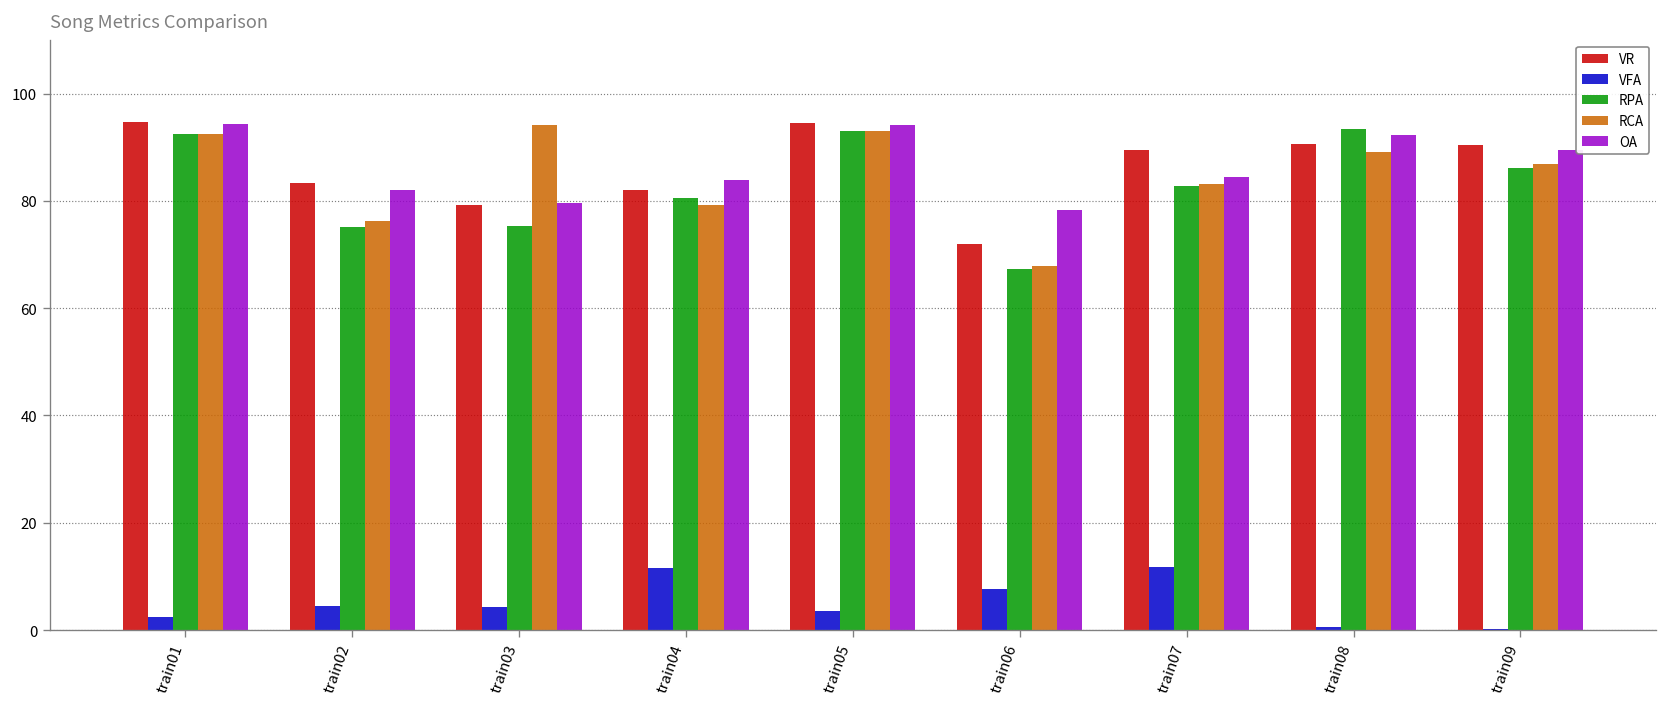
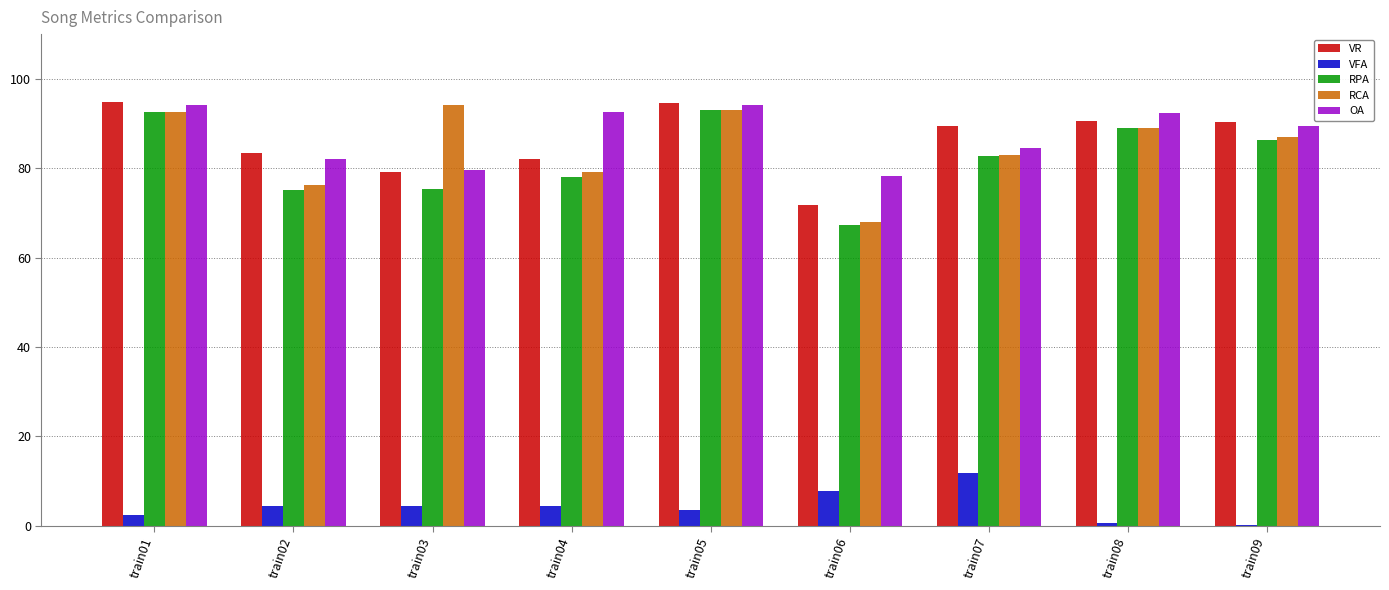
  {
    "VR": {
      "train01": 95,
      "train02": 83,
      "train03": 79,
      "train04": 82,
      "train05": 95,
      "train06": 72,
      "train07": 89,
      "train08": 91,
      "train09": 90
    },
    "VFA": {
      "train01": 2,
      "train02": 5,
      "train03": 4,
-     "train04": 12,
+     "train04": 5,
      "train05": 4,
      "train06": 8,
      "train07": 12,
      "train08": 1
    },
    "RPA": {
      "train01": 92,
      "train02": 75,
      "train03": 75,
-     "train04": 80,
+     "train04": 78,
      "train05": 93,
      "train06": 67,
      "train07": 83,
-     "train08": 93,
+     "train08": 89,
      "train09": 86
    },
    "RCA": {
      "train01": 92,
      "train02": 76,
      "train03": 94,
      "train04": 79,
      "train05": 93,
      "train06": 68,
      "train07": 83,
      "train08": 89,
      "train09": 87
    },
    "OA": {
      "train01": 94,
      "train02": 82,
      "train03": 80,
-     "train04": 84,
+     "train04": 93,
      "train05": 94,
      "train06": 78,
      "train07": 85,
      "train08": 92,
      "train09": 89
    }
  }
